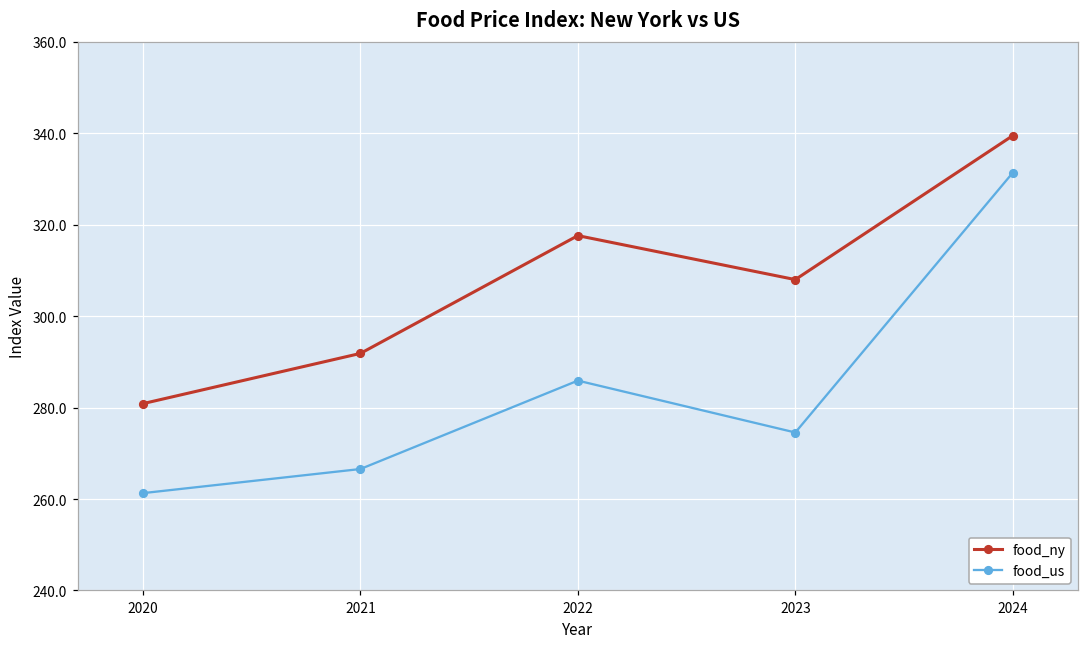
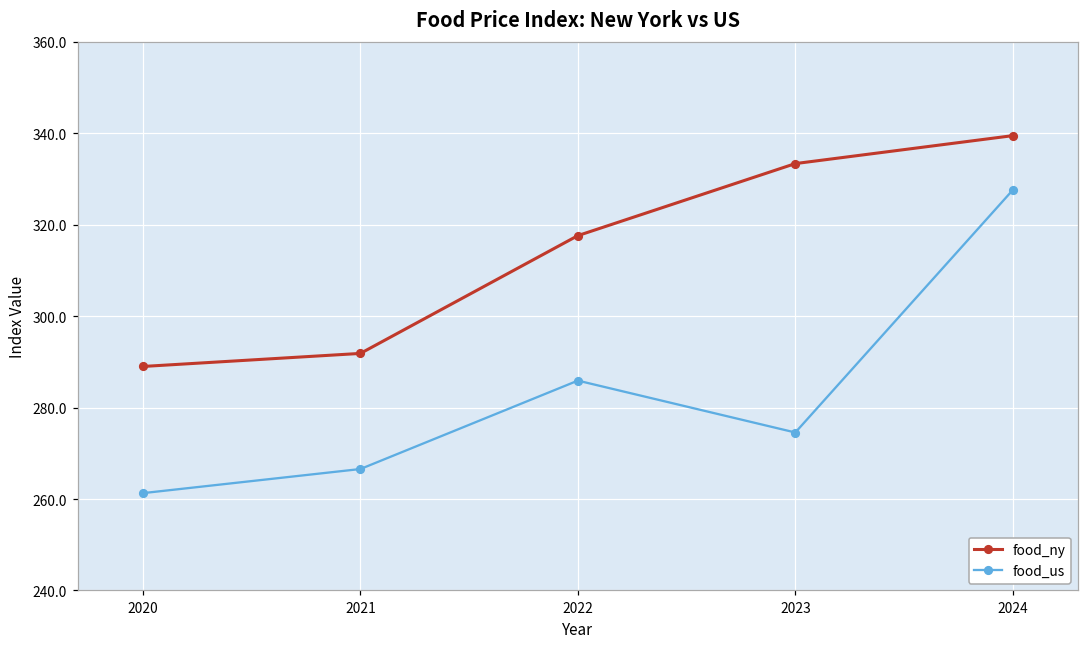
  {
    "food_ny": {
-     "2020": 281,
+     "2020": 289,
      "2021": 292,
      "2022": 318,
-     "2023": 308,
+     "2023": 333,
      "2024": 339
    },
    "food_us": {
      "2020": 261,
      "2021": 267,
      "2022": 286,
      "2023": 275,
-     "2024": 331
+     "2024": 328
    }
  }
